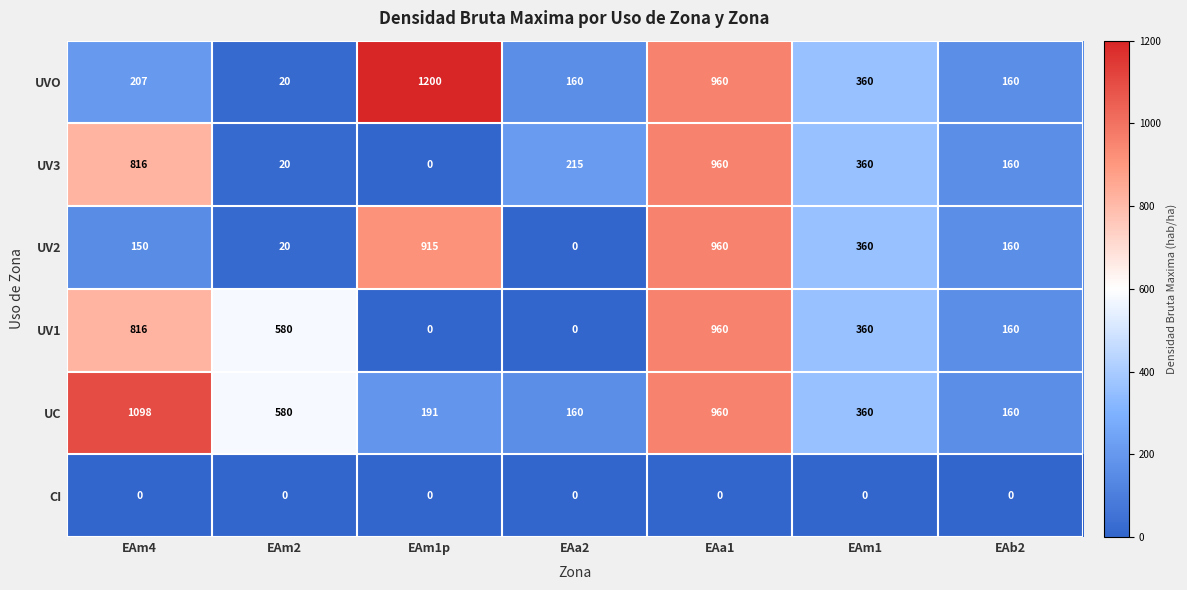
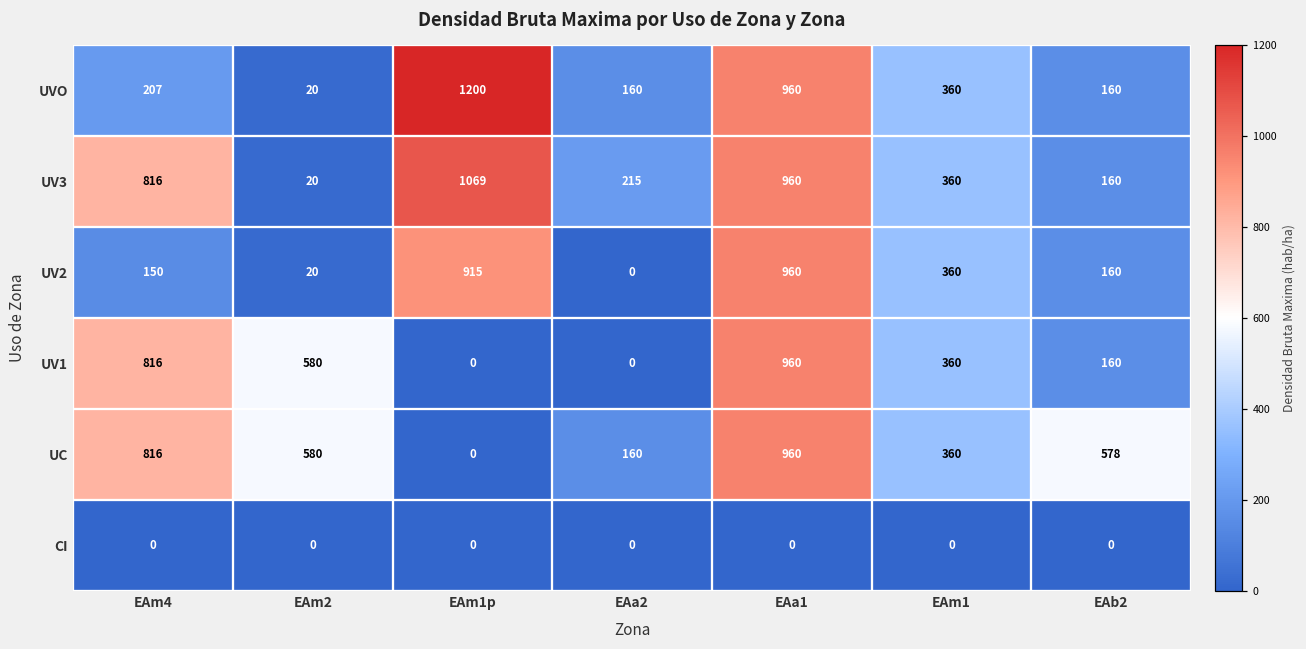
  {
    "UVO": {
      "EAm4": 207,
      "EAm2": 20,
      "EAm1p": 1200,
      "EAa2": 160,
      "EAa1": 960,
      "EAm1": 360,
      "EAb2": 160
    },
    "UV3": {
      "EAm4": 816,
      "EAm2": 20,
-     "EAm1p": 0,
+     "EAm1p": 1069,
      "EAa2": 215,
      "EAa1": 960,
      "EAm1": 360,
      "EAb2": 160
    },
    "UV2": {
      "EAm4": 150,
      "EAm2": 20,
      "EAm1p": 915,
      "EAa2": 0,
      "EAa1": 960,
      "EAm1": 360,
      "EAb2": 160
    },
    "UV1": {
      "EAm4": 816,
      "EAm2": 580,
      "EAm1p": 0,
      "EAa2": 0,
      "EAa1": 960,
      "EAm1": 360,
      "EAb2": 160
    },
    "UC": {
-     "EAm4": 1098,
+     "EAm4": 816,
      "EAm2": 580,
-     "EAm1p": 191,
+     "EAm1p": 0,
      "EAa2": 160,
      "EAa1": 960,
      "EAm1": 360,
-     "EAb2": 160
+     "EAb2": 578
    },
    "CI": {
      "EAm4": 0,
      "EAm2": 0,
      "EAm1p": 0,
      "EAa2": 0,
      "EAa1": 0,
      "EAm1": 0,
      "EAb2": 0
    }
  }
